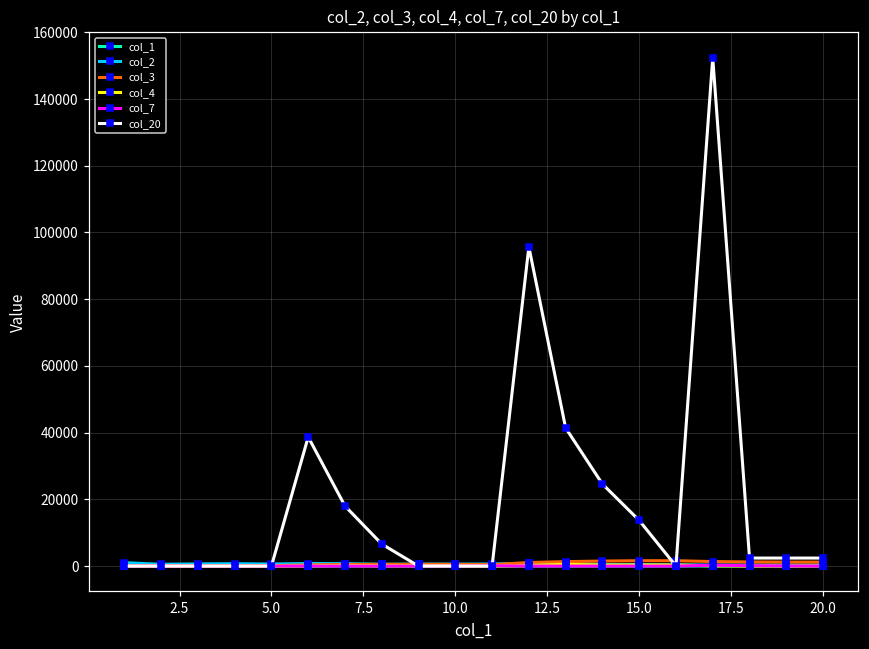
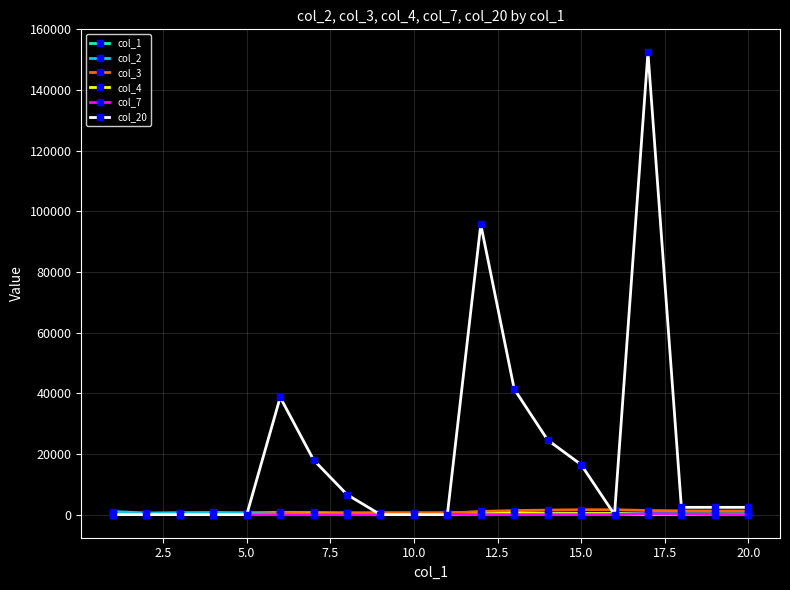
  {
    "col_3": {
      "15.0": 2000,
      "20.0": 1000
    },
    "col_20": {
-     "15.0": 14000,
+     "15.0": 17000,
      "20.0": 2000
    }
  }
